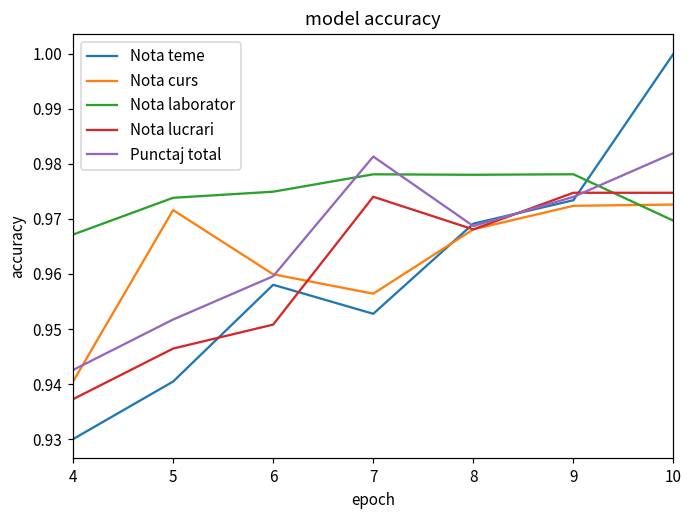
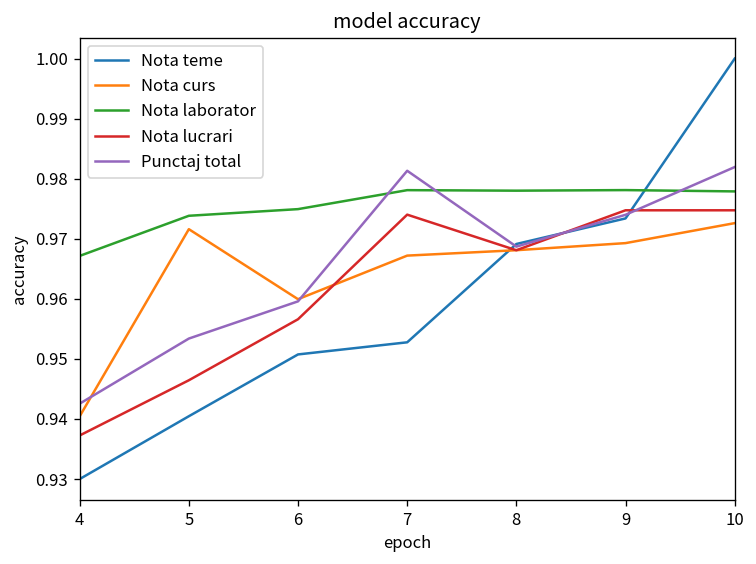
  {
    "Nota teme": {
      "4": 0.930,
      "5": 0.940,
-     "6": 0.958,
+     "6": 0.951,
      "7": 0.953,
      "9": 0.973,
      "10": 1.000
    },
    "Nota curs": {
      "4": 0.940,
      "5": 0.972,
-     "7": 0.956,
-     "9": 0.972,
+     "7": 0.967,
+     "9": 0.969,
      "10": 0.973
    },
    "Nota laborator": {
      "4": 0.967,
      "5": 0.974,
      "6": 0.975,
      "7": 0.978,
      "8": 0.978,
      "9": 0.978,
-     "10": 0.970
+     "10": 0.978
    },
    "Nota lucrari": {
      "4": 0.937,
      "5": 0.946,
-     "6": 0.951,
+     "6": 0.957,
      "7": 0.974,
      "9": 0.975,
      "10": 0.975
    },
    "Punctaj total": {
      "4": 0.943,
-     "5": 0.952,
+     "5": 0.953,
      "7": 0.981,
      "9": 0.974,
      "10": 0.982
    }
  }
